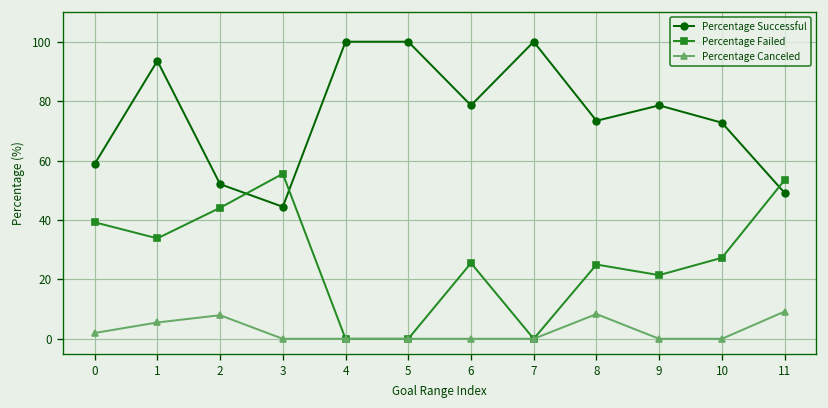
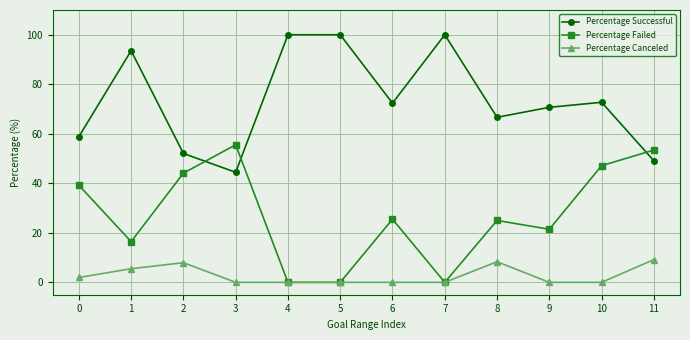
  {
    "Percentage Successful": {
      "0": 59,
      "1": 94,
      "2": 52,
      "3": 44,
      "4": 100,
      "5": 100,
-     "6": 79,
+     "6": 72,
      "7": 100,
-     "8": 73,
-     "9": 79,
+     "8": 67,
+     "9": 71,
      "10": 73,
      "11": 49
    },
    "Percentage Failed": {
      "0": 39,
-     "1": 34,
+     "1": 16,
      "2": 44,
      "3": 56,
      "6": 26,
      "8": 25,
      "9": 21,
-     "10": 27,
+     "10": 47,
      "11": 53
    },
    "Percentage Canceled": {
      "0": 2,
      "1": 6,
      "2": 8,
      "3": 0,
      "6": 0,
      "8": 8,
      "9": 0,
      "10": 0,
      "11": 9
    }
  }
